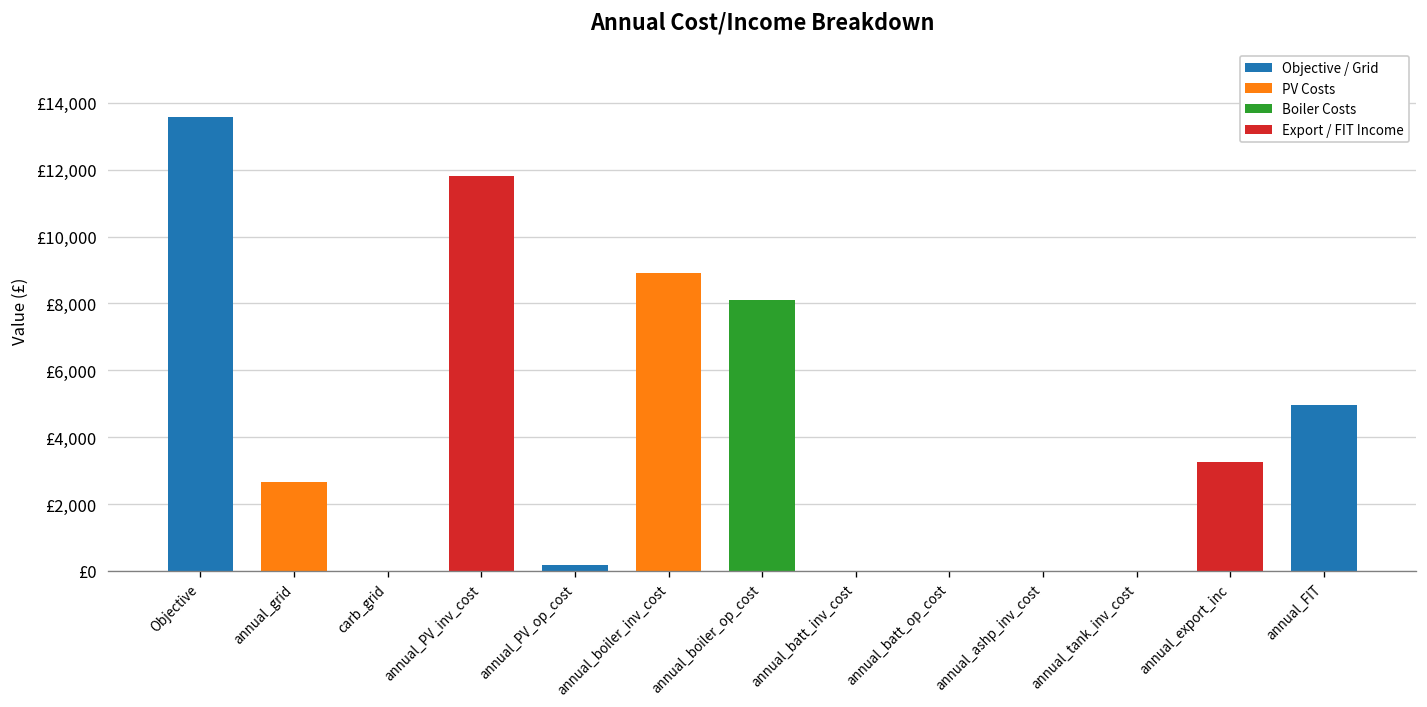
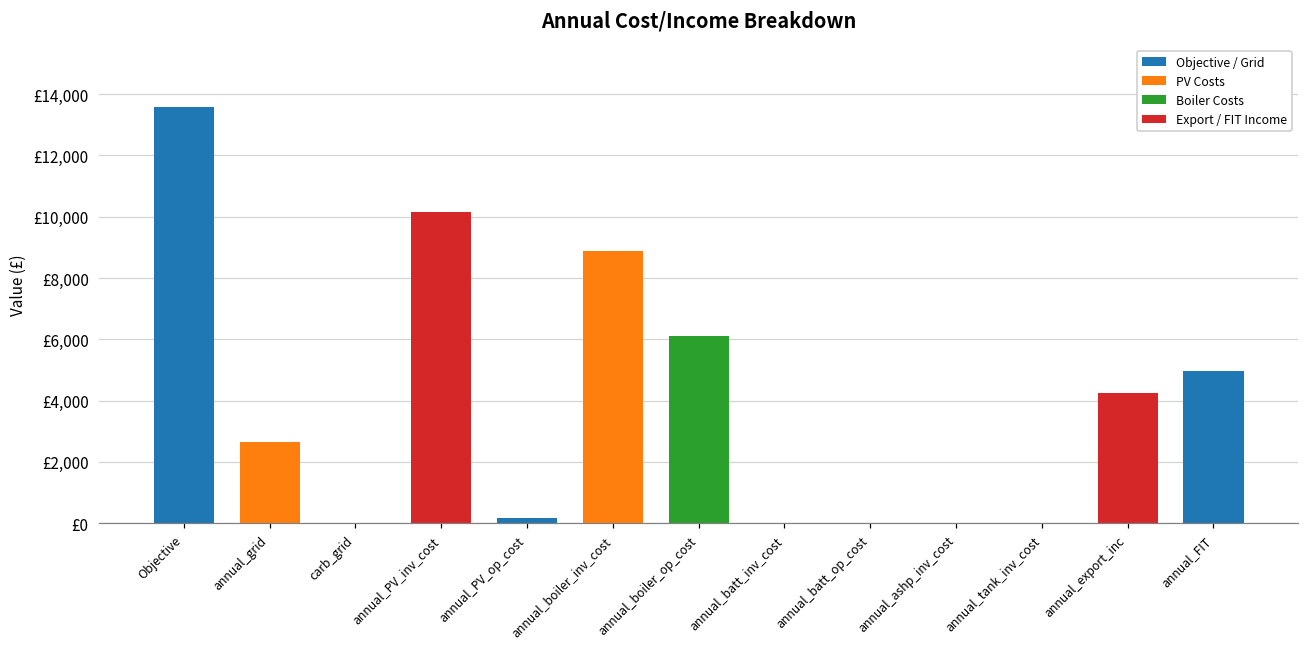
  {
    "Objective": "£13,600",
    "annual_grid": "£2,700",
    "carb_grid": "£0",
-   "annual_PV_inv_cost": "£11,800",
+   "annual_PV_inv_cost": "£10,200",
    "annual_PV_op_cost": "£200",
    "annual_boiler_inv_cost": "£8,900",
-   "annual_boiler_op_cost": "£8,100",
+   "annual_boiler_op_cost": "£6,100",
    "annual_batt_inv_cost": "£0",
    "annual_batt_op_cost": "£0",
    "annual_ashp_inv_cost": "£0",
    "annual_tank_inv_cost": "£0",
-   "annual_export_inc": "£3,300",
+   "annual_export_inc": "£4,200",
    "annual_FIT": "£5,000"
  }
